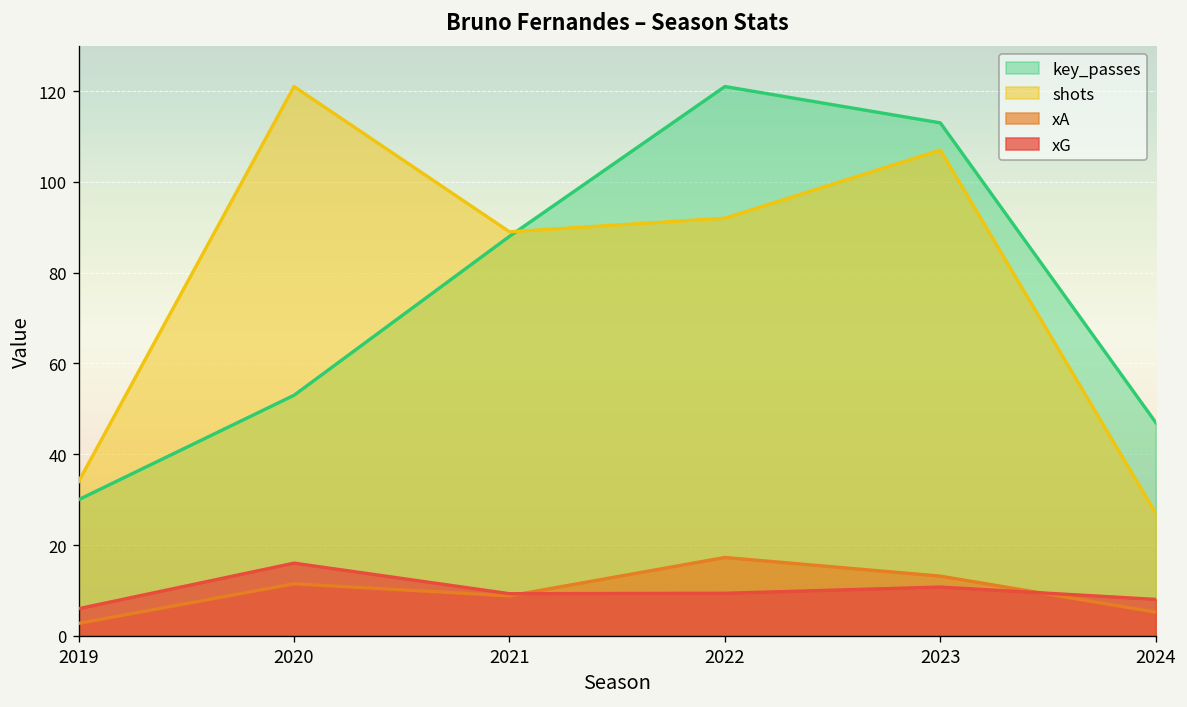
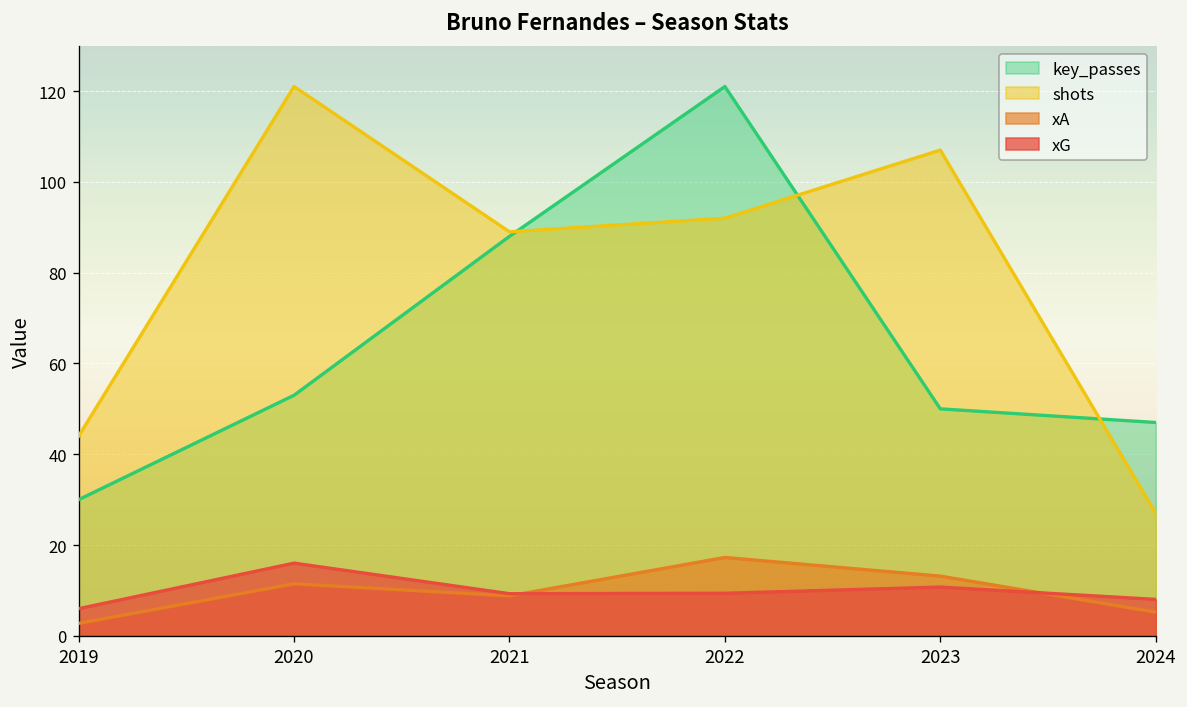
  {
    "key_passes": {
      "2019": 30,
      "2020": 53,
      "2021": 88,
      "2022": 121,
-     "2023": 113,
+     "2023": 50,
      "2024": 47
    },
    "shots": {
-     "2019": 34,
+     "2019": 44,
      "2020": 121,
      "2021": 89,
      "2022": 92,
      "2023": 107,
      "2024": 27
    }
  }
